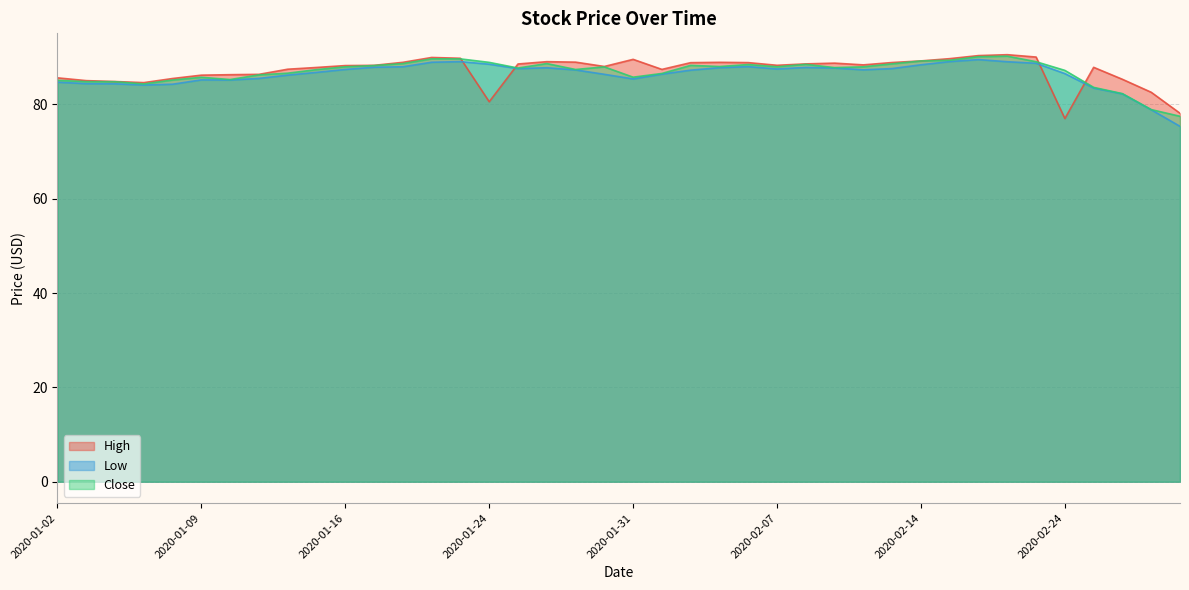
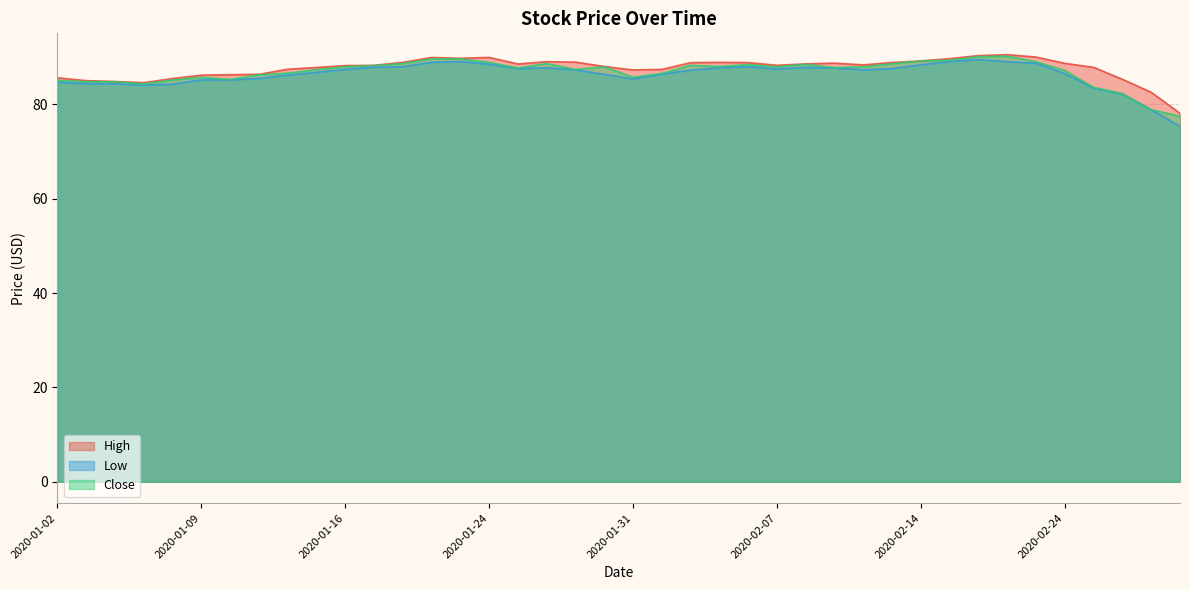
  {
    "High": {
-     "2020-01-24": 81,
-     "2020-01-31": 90,
-     "2020-02-24": 77
+     "2020-01-24": 90,
+     "2020-01-31": 87,
+     "2020-02-24": 89
    },
    "Low": {
      "2020-01-09": 85,
      "2020-01-16": 87,
      "2020-02-14": 88,
      "2020-02-24": 87
    },
    "Close": {
      "2020-02-24": 87
    }
  }
